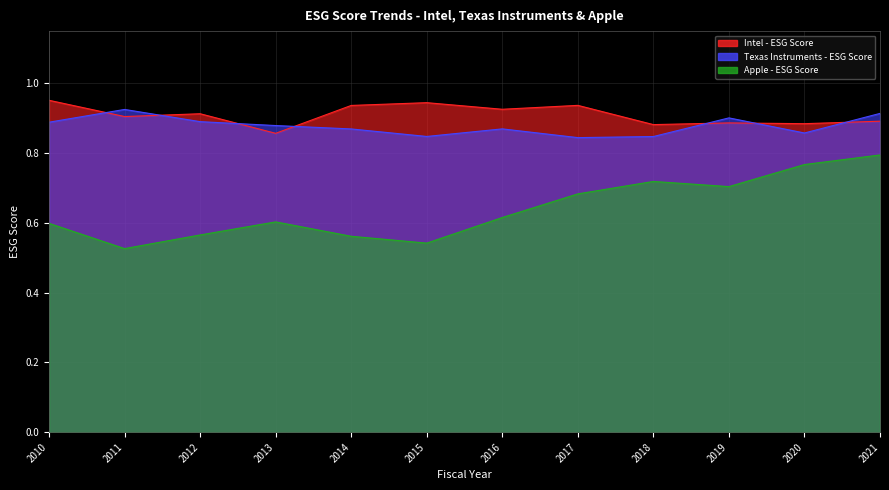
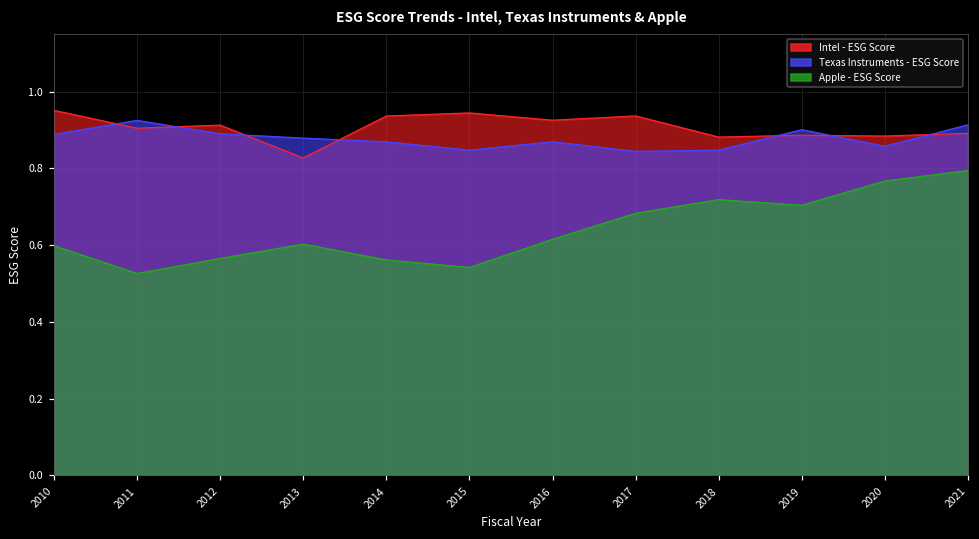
  {
    "Intel - ESG Score": {
      "2010": 0.95,
      "2011": 0.91,
      "2012": 0.91,
-     "2013": 0.86,
+     "2013": 0.83,
      "2014": 0.94,
      "2015": 0.94,
      "2016": 0.93,
      "2017": 0.94,
      "2018": 0.88,
      "2019": 0.89,
      "2020": 0.88,
      "2021": 0.89
    },
    "Texas Instruments - ESG Score": {
      "2010": 0.89,
      "2011": 0.93,
      "2012": 0.89,
      "2013": 0.88,
      "2014": 0.87,
      "2015": 0.85,
      "2016": 0.87,
      "2017": 0.84,
      "2018": 0.85,
      "2019": 0.90,
      "2020": 0.86,
      "2021": 0.91
    },
    "Apple - ESG Score": {
      "2010": 0.60,
      "2011": 0.53,
      "2012": 0.57,
      "2013": 0.60,
      "2014": 0.56,
      "2015": 0.54,
      "2016": 0.62,
      "2017": 0.68,
      "2018": 0.72,
      "2019": 0.70,
      "2020": 0.77,
      "2021": 0.79
    }
  }
